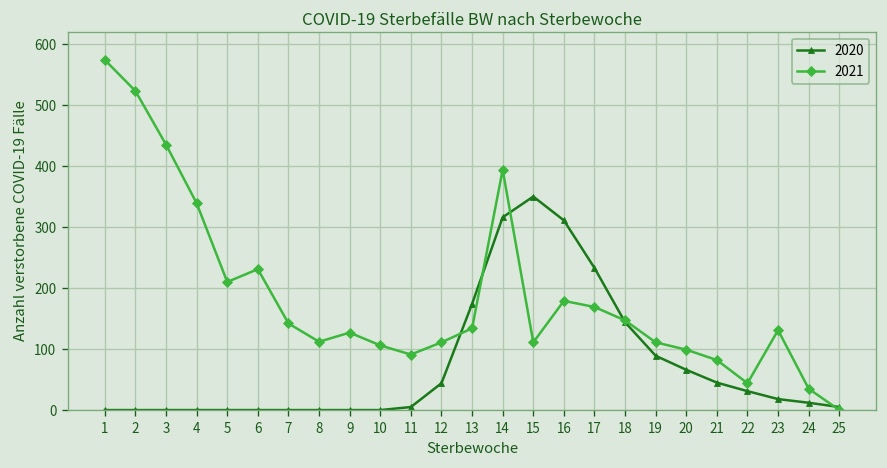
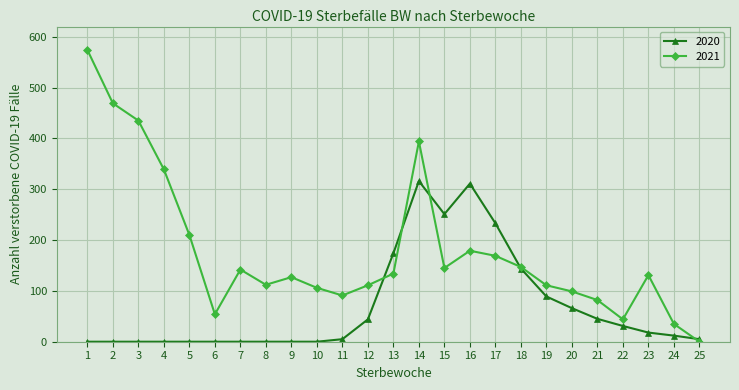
  {
    "2020": {
      "1": 0,
      "2": 0,
      "3": 0,
      "4": 0,
      "5": 0,
      "6": 0,
      "7": 0,
      "8": 0,
      "9": 0,
      "10": 0,
      "11": 10,
      "12": 40,
      "13": 170,
      "14": 320,
-     "15": 350,
+     "15": 250,
      "16": 310,
      "17": 230,
      "19": 90,
      "20": 70,
      "21": 50,
      "22": 30,
      "23": 20,
      "24": 10
    },
    "2021": {
      "1": 570,
-     "2": 520,
+     "2": 470,
      "3": 440,
      "4": 340,
      "5": 210,
-     "6": 230,
+     "6": 50,
      "7": 140,
      "8": 110,
      "9": 130,
      "10": 110,
      "11": 90,
      "12": 110,
      "13": 130,
      "14": 390,
-     "15": 110,
+     "15": 150,
      "16": 180,
      "17": 170,
      "19": 110,
      "20": 100,
      "21": 80,
      "22": 40,
      "23": 130,
      "24": 40
    }
  }
